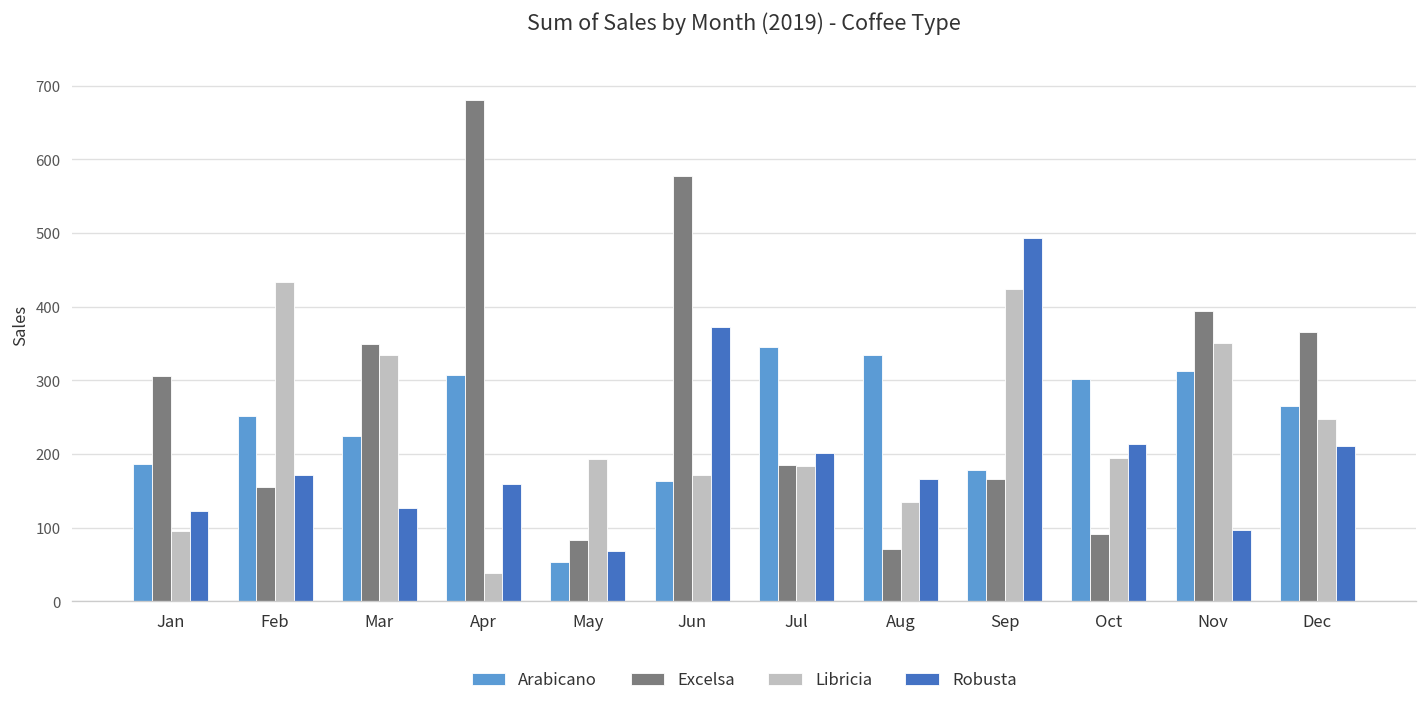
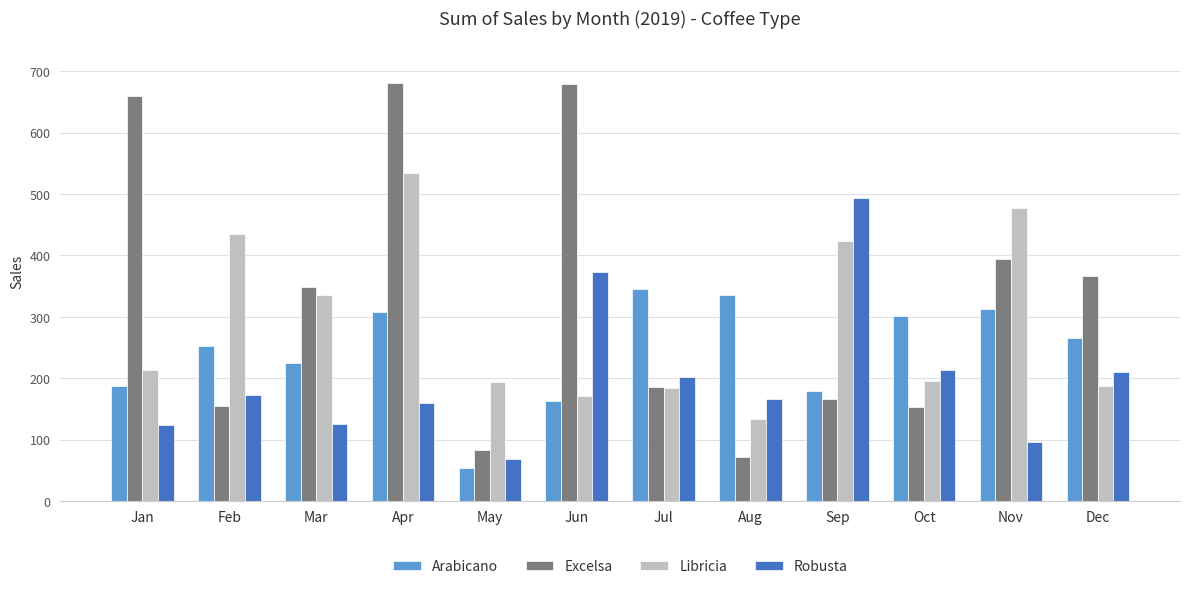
  {
    "Excelsa": {
-     "Jan": 310,
+     "Jan": 660,
      "Feb": 150,
      "Mar": 350,
      "Apr": 680,
      "May": 80,
-     "Jun": 580,
+     "Jun": 680,
      "Jul": 180,
      "Aug": 70,
      "Sep": 170,
-     "Oct": 90,
+     "Oct": 150,
      "Nov": 390,
      "Dec": 370
    },
    "Libricia": {
-     "Jan": 100,
+     "Jan": 210,
      "Feb": 430,
      "Mar": 330,
-     "Apr": 40,
+     "Apr": 530,
      "May": 190,
      "Jun": 170,
      "Jul": 180,
      "Aug": 130,
      "Sep": 420,
      "Oct": 200,
-     "Nov": 350,
-     "Dec": 250
+     "Nov": 480,
+     "Dec": 190
    }
  }
